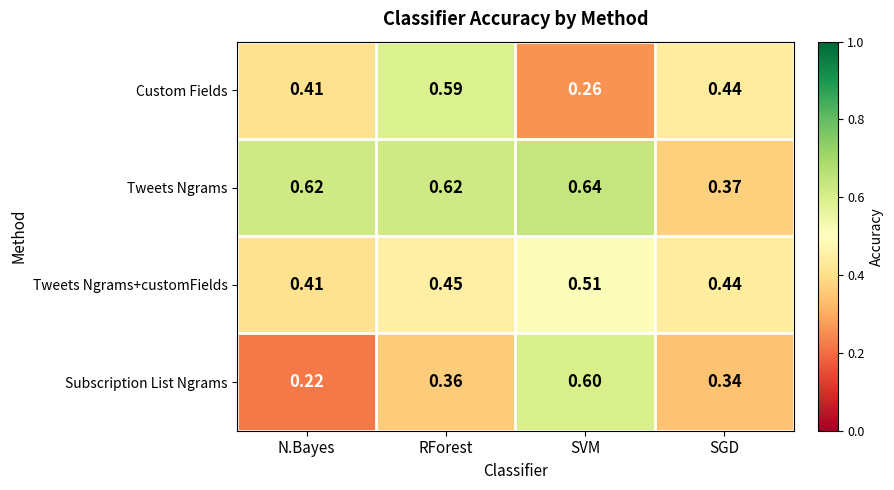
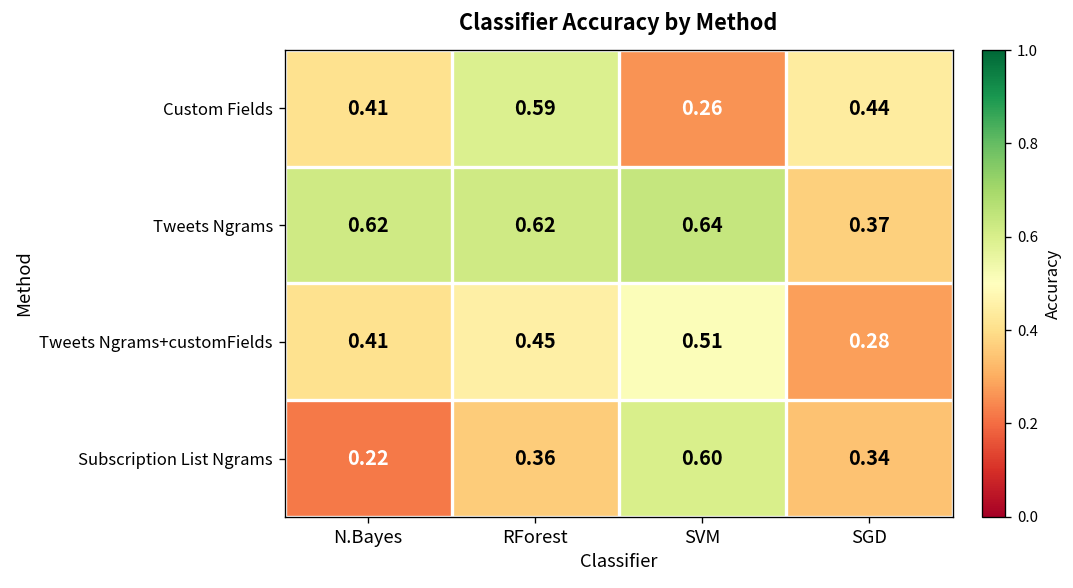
  {
    "Custom Fields": {
      "N.Bayes": 0.41,
      "RForest": 0.59,
      "SVM": 0.26,
      "SGD": 0.44
    },
    "Tweets Ngrams": {
      "N.Bayes": 0.62,
      "RForest": 0.62,
      "SVM": 0.64,
      "SGD": 0.37
    },
    "Tweets Ngrams+customFields": {
      "N.Bayes": 0.41,
      "RForest": 0.45,
      "SVM": 0.51,
-     "SGD": 0.44
+     "SGD": 0.28
    },
    "Subscription List Ngrams": {
      "N.Bayes": 0.22,
      "RForest": 0.36,
      "SVM": 0.60,
      "SGD": 0.34
    }
  }
